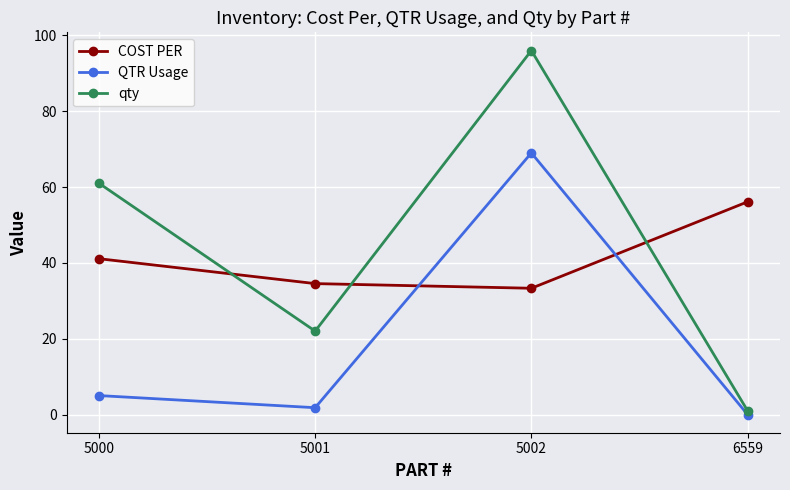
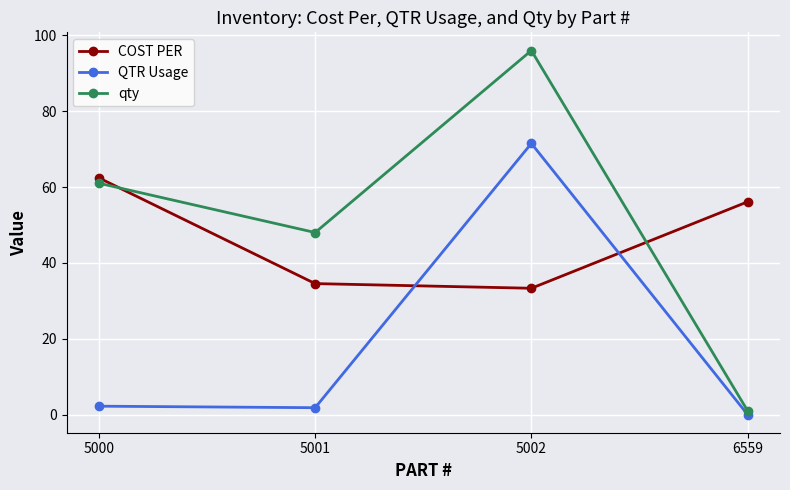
  {
    "COST PER": {
-     "5000": 41,
+     "5000": 62,
      "5001": 35,
      "5002": 33,
      "6559": 56
    },
    "QTR Usage": {
-     "5000": 5,
+     "5000": 2,
      "5001": 2,
-     "5002": 69,
+     "5002": 72,
      "6559": 0
    },
    "qty": {
      "5000": 61,
-     "5001": 22,
+     "5001": 48,
      "5002": 96,
      "6559": 1
    }
  }
